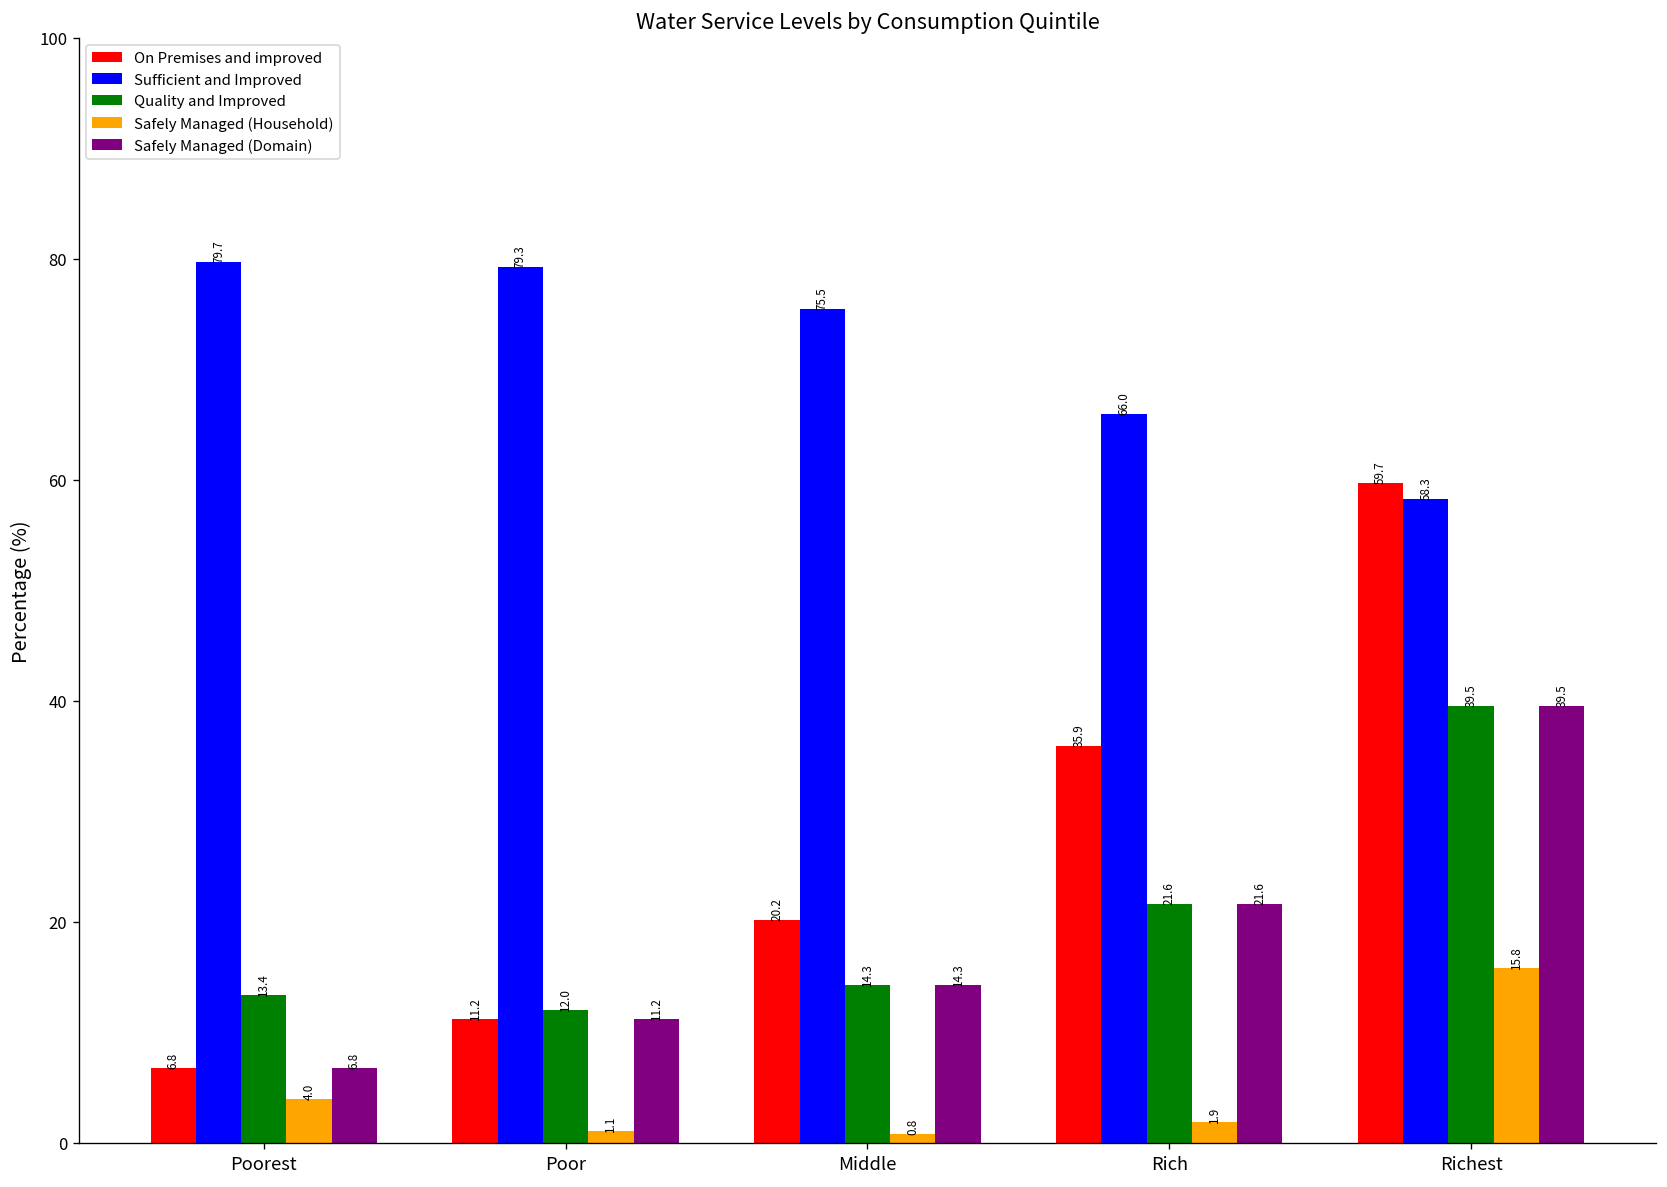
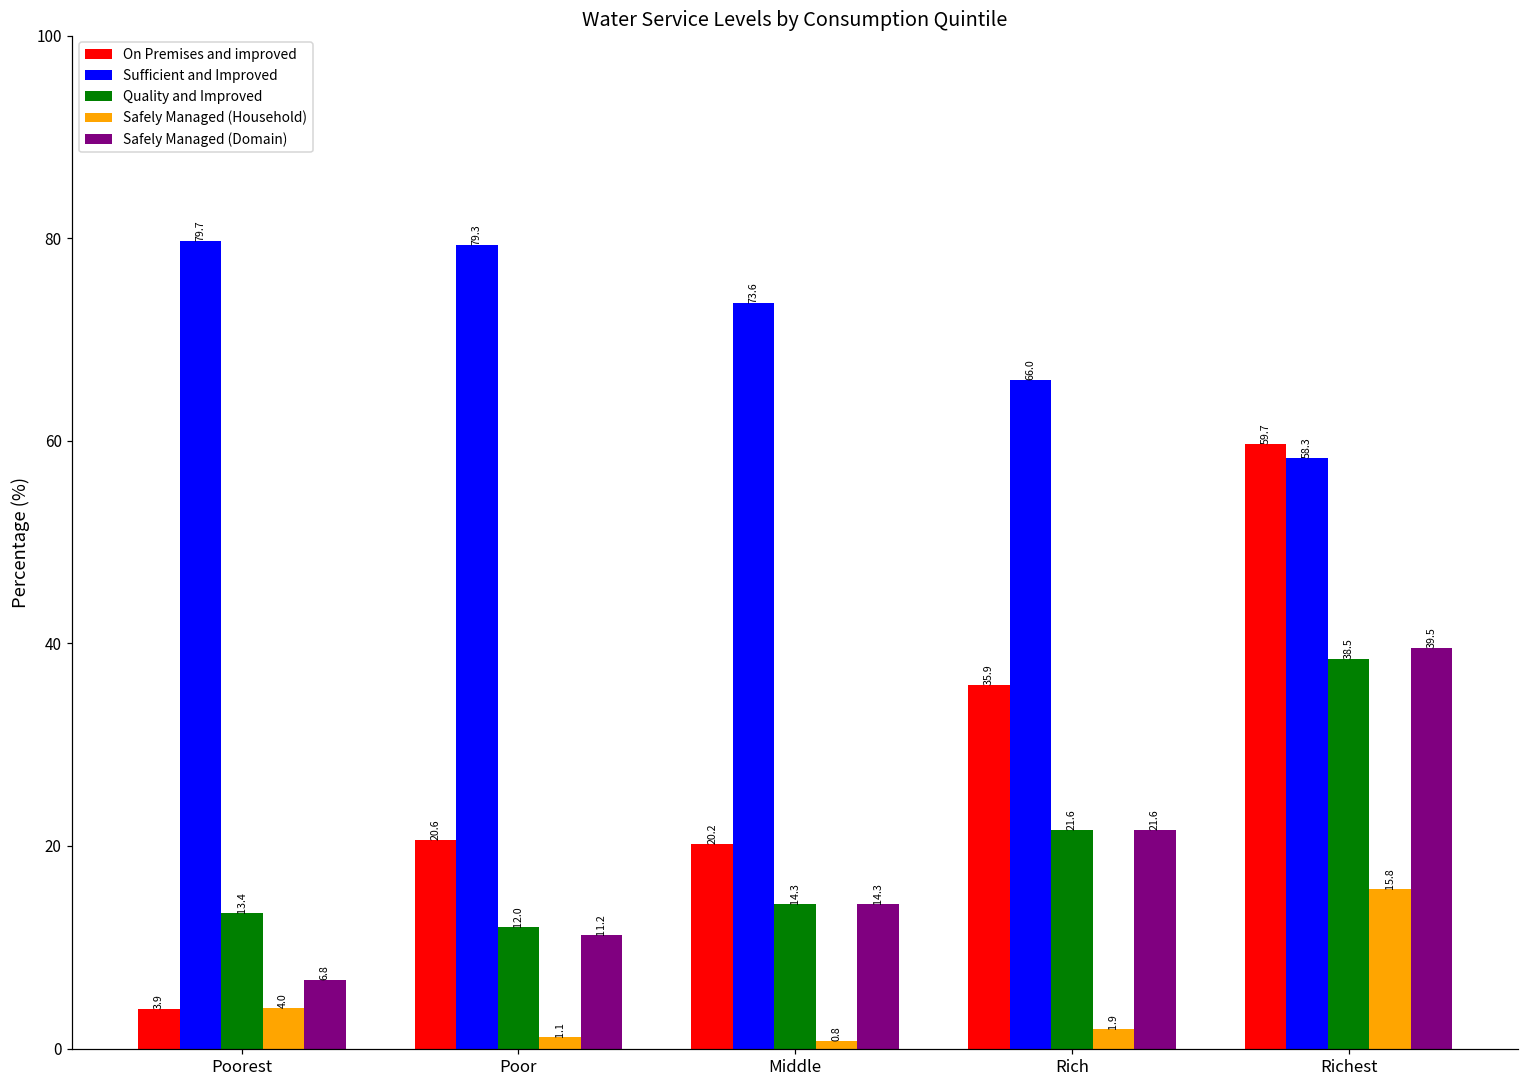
  {
    "On Premises and improved": {
-     "Poorest": 6.8,
-     "Poor": 11.2,
+     "Poorest": 3.9,
+     "Poor": 20.6,
      "Middle": 20.2,
      "Rich": 35.9,
      "Richest": 59.7
    },
    "Sufficient and Improved": {
      "Poorest": 79.7,
      "Poor": 79.3,
-     "Middle": 75.5,
+     "Middle": 73.6,
      "Rich": 66.0,
      "Richest": 58.3
    },
    "Quality and Improved": {
      "Poorest": 13.4,
      "Poor": 12.0,
      "Middle": 14.3,
      "Rich": 21.6,
-     "Richest": 39.5
+     "Richest": 38.5
    },
    "Safely Managed (Household)": {
      "Poorest": 4.0,
      "Poor": 1.1,
      "Middle": 0.8,
      "Rich": 1.9,
      "Richest": 15.8
    },
    "Safely Managed (Domain)": {
      "Poorest": 6.8,
      "Poor": 11.2,
      "Middle": 14.3,
      "Rich": 21.6,
      "Richest": 39.5
    }
  }
